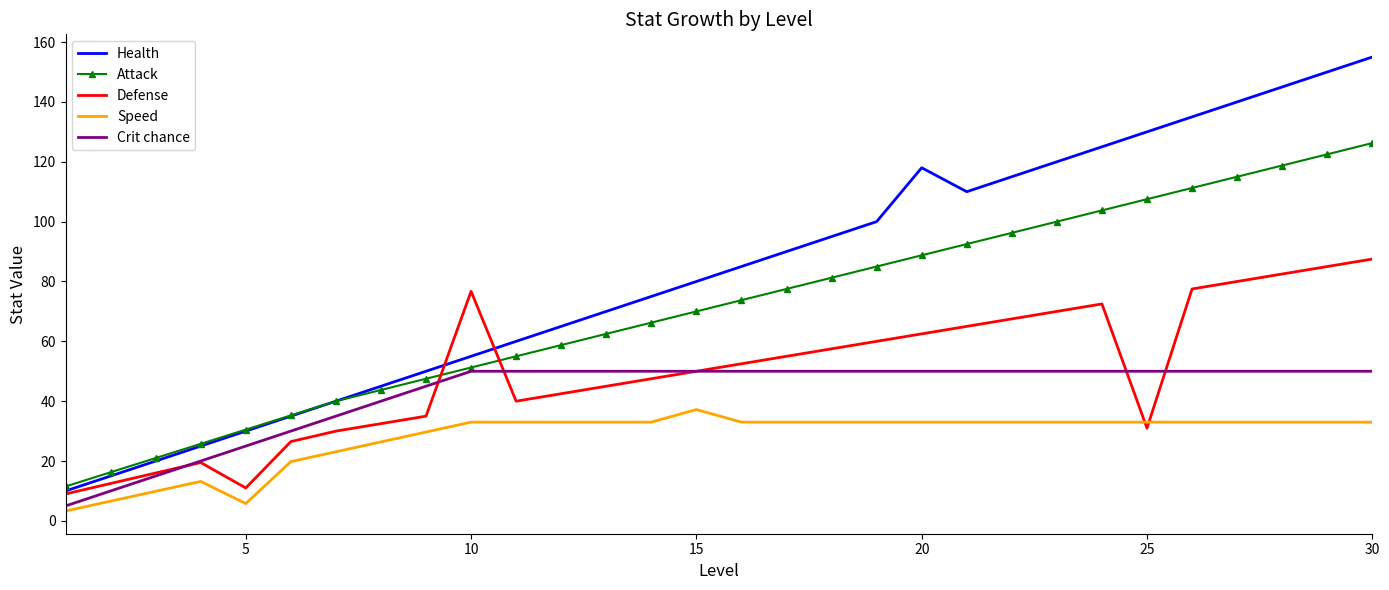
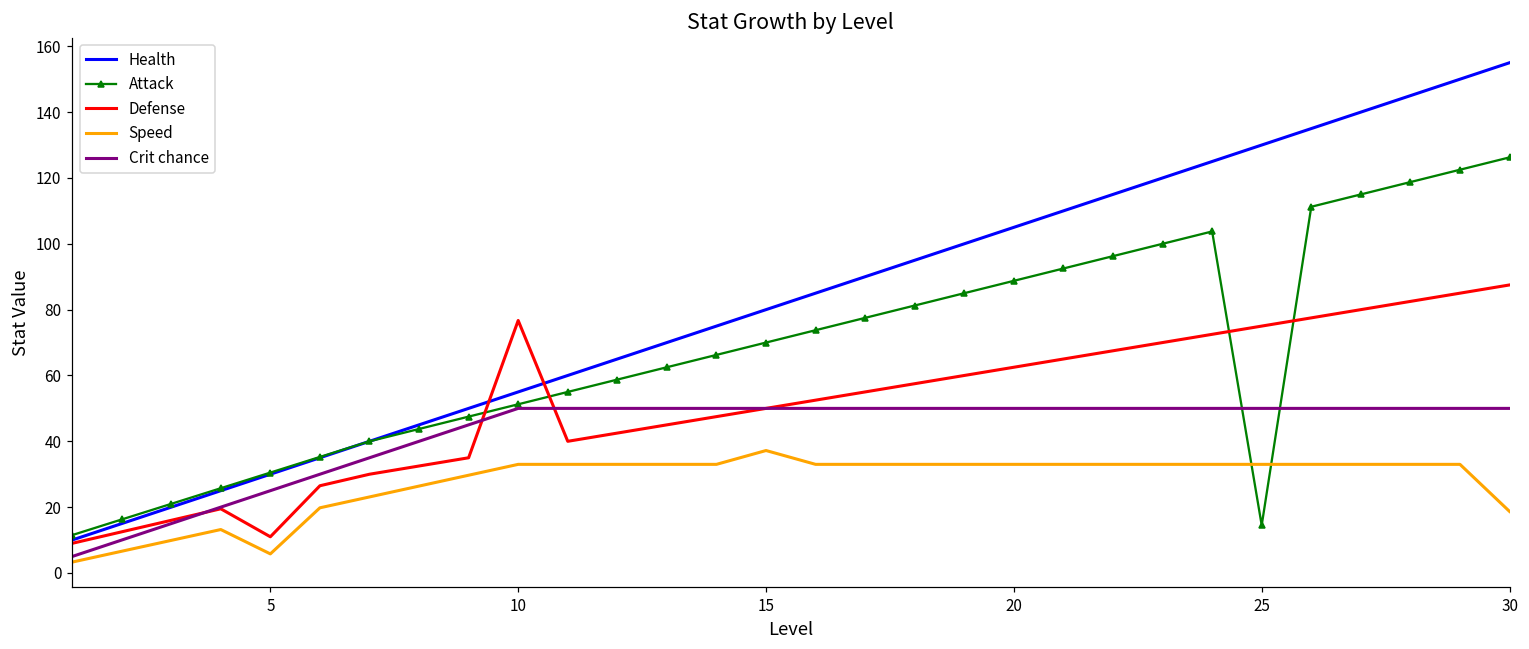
  {
    "Health": {
      "10": 55,
      "15": 80,
-     "20": 118,
+     "20": 105,
      "25": 130,
      "30": 155
    },
    "Attack": {
      "10": 51,
      "15": 70,
      "20": 89,
-     "25": 108,
+     "25": 15,
      "30": 126
    },
    "Defense": {
      "5": 11,
      "10": 77,
      "20": 63,
-     "25": 31,
+     "25": 75,
      "30": 88
    },
    "Speed": {
      "5": 6,
      "10": 33,
      "15": 37,
      "20": 33,
      "25": 33,
-     "30": 33
+     "30": 19
    },
    "Crit chance": {
      "5": 25,
      "10": 50,
      "20": 50,
      "25": 50,
      "30": 50
    }
  }
